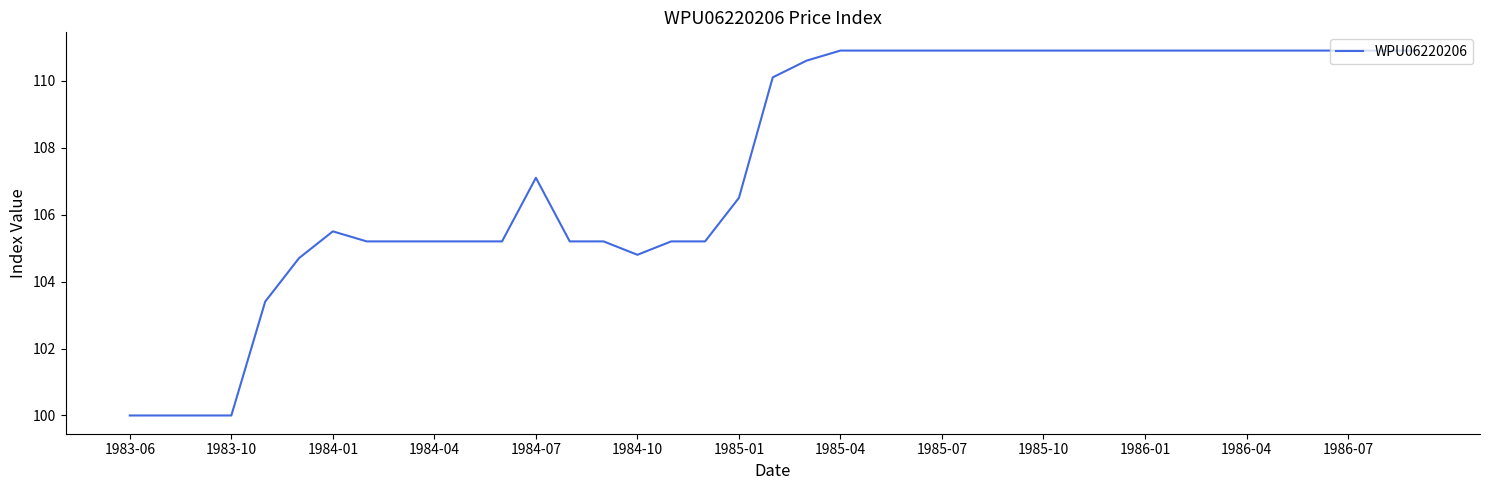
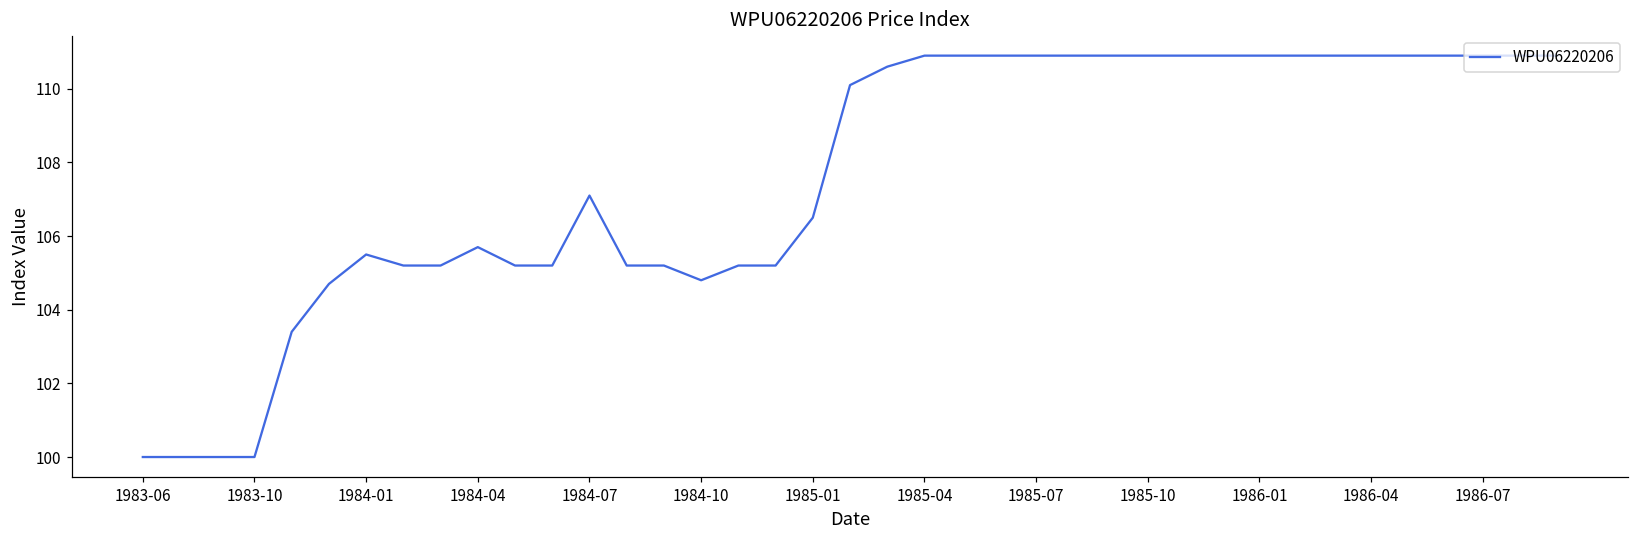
  {
    "1983-06": 100.0,
    "1983-10": 100.0,
    "1984-01": 105.5,
-   "1984-04": 105.2,
+   "1984-04": 105.7,
    "1984-07": 107.1,
    "1984-10": 104.8,
    "1985-01": 106.5,
    "1985-04": 110.9,
    "1985-07": 110.9,
    "1985-10": 110.9,
    "1986-01": 110.9,
    "1986-04": 110.9
  }
